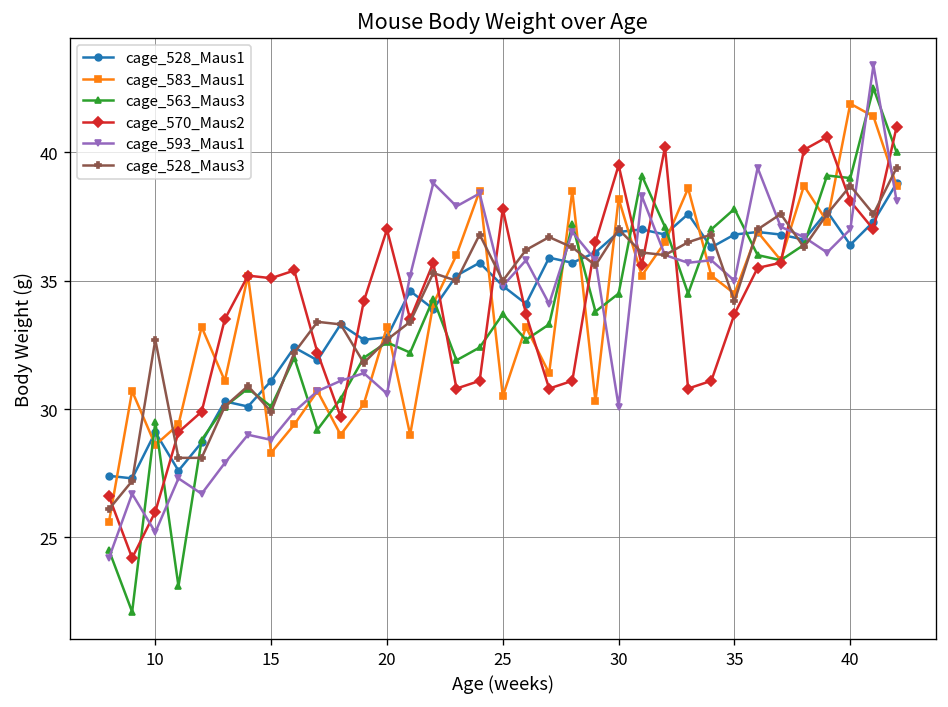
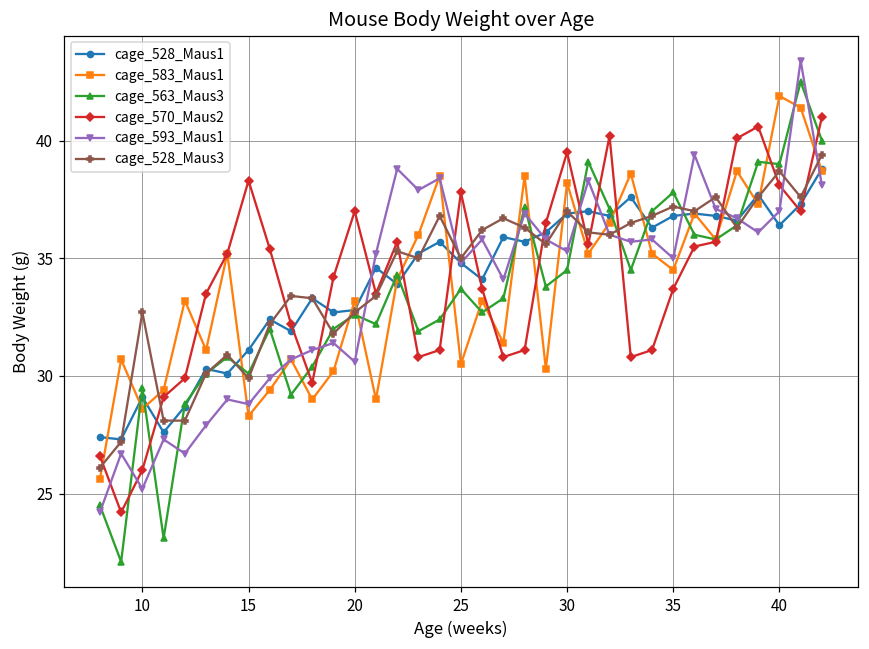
  {
    "cage_528_Maus1": {
      "10": 29.1,
      "15": 31.1,
      "35": 36.8,
      "40": 36.4
    },
    "cage_583_Maus1": {
      "10": 28.6,
      "15": 28.3,
      "20": 33.2,
      "25": 30.5,
      "30": 38.2,
      "35": 34.5,
      "40": 41.9
    },
    "cage_563_Maus3": {
      "10": 29.5,
      "15": 30.1,
      "25": 33.7,
      "30": 34.5,
      "35": 37.8,
      "40": 39.0
    },
    "cage_570_Maus2": {
      "10": 26.0,
-     "15": 35.1,
+     "15": 38.3,
      "20": 37.0,
      "25": 37.8,
      "30": 39.5,
      "35": 33.7,
      "40": 38.1
    },
    "cage_593_Maus1": {
      "10": 25.2,
      "15": 28.8,
      "20": 30.6,
-     "30": 30.1,
+     "30": 35.3,
      "35": 35.0,
      "40": 37.0
    },
    "cage_528_Maus3": {
      "10": 32.7,
      "15": 29.9,
      "25": 35.0,
-     "35": 34.2,
+     "35": 37.2,
      "40": 38.7
    }
  }
